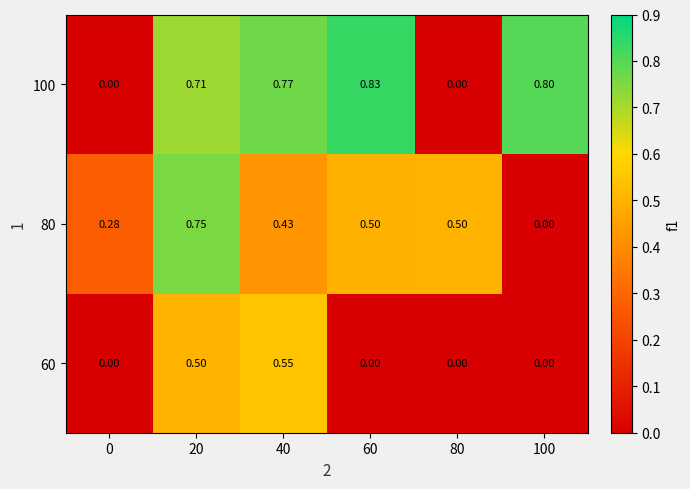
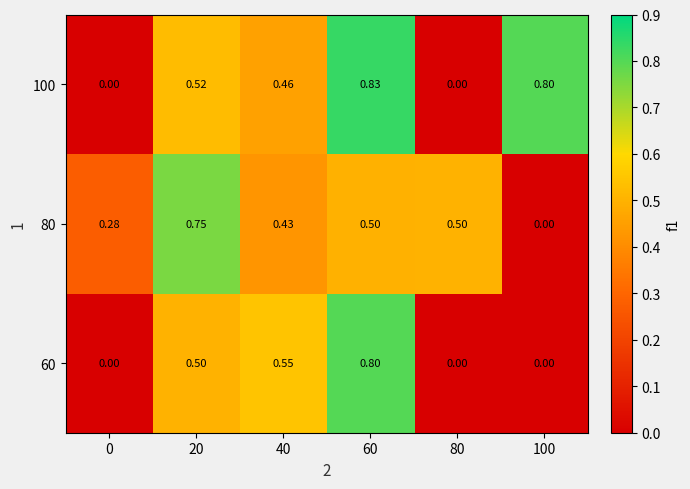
  {
    "100": {
      "0": 0.00,
-     "20": 0.71,
-     "40": 0.77,
+     "20": 0.52,
+     "40": 0.46,
      "60": 0.83,
      "80": 0.00,
      "100": 0.80
    },
    "80": {
      "0": 0.28,
      "20": 0.75,
      "40": 0.43,
      "60": 0.50,
      "80": 0.50,
      "100": 0.00
    },
    "60": {
      "0": 0.00,
      "20": 0.50,
      "40": 0.55,
-     "60": 0.00,
+     "60": 0.80,
      "80": 0.00,
      "100": 0.00
    }
  }
